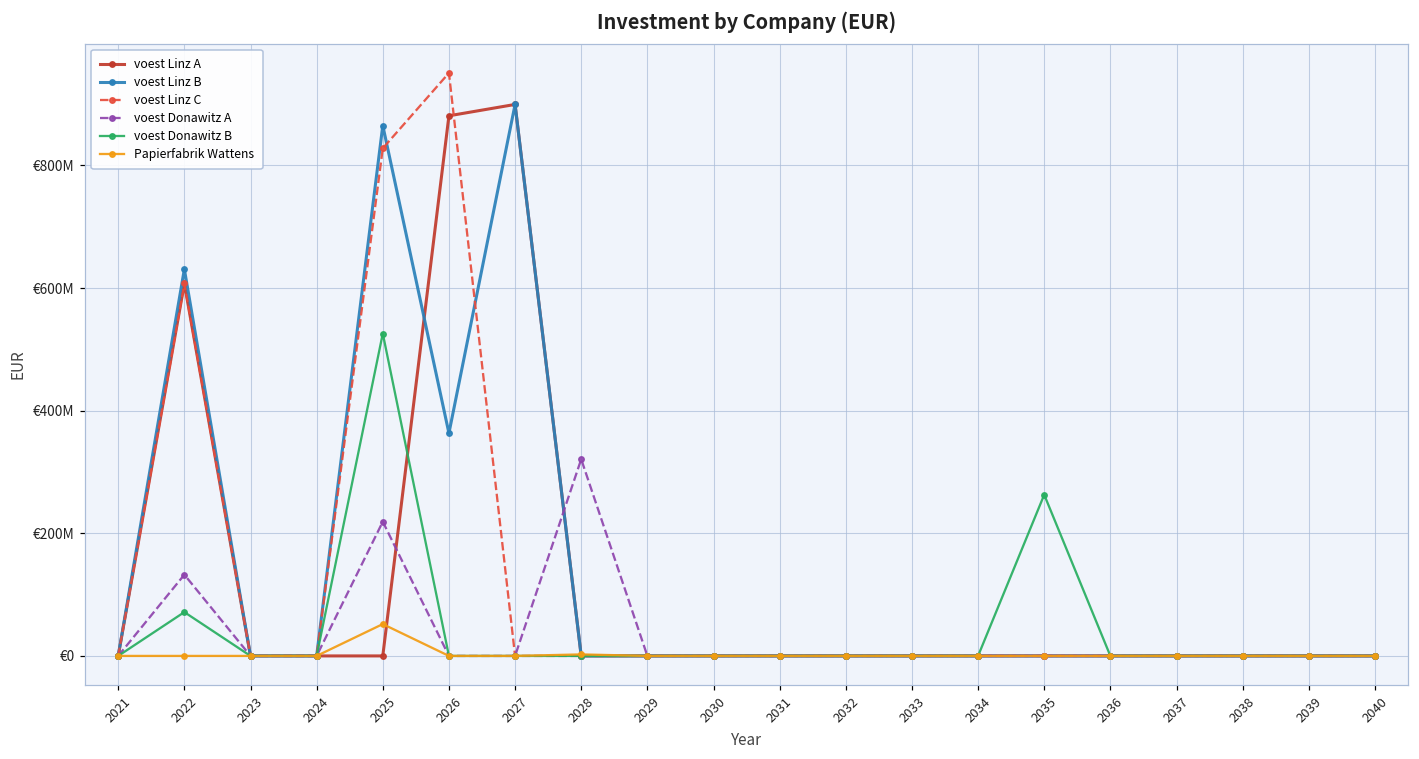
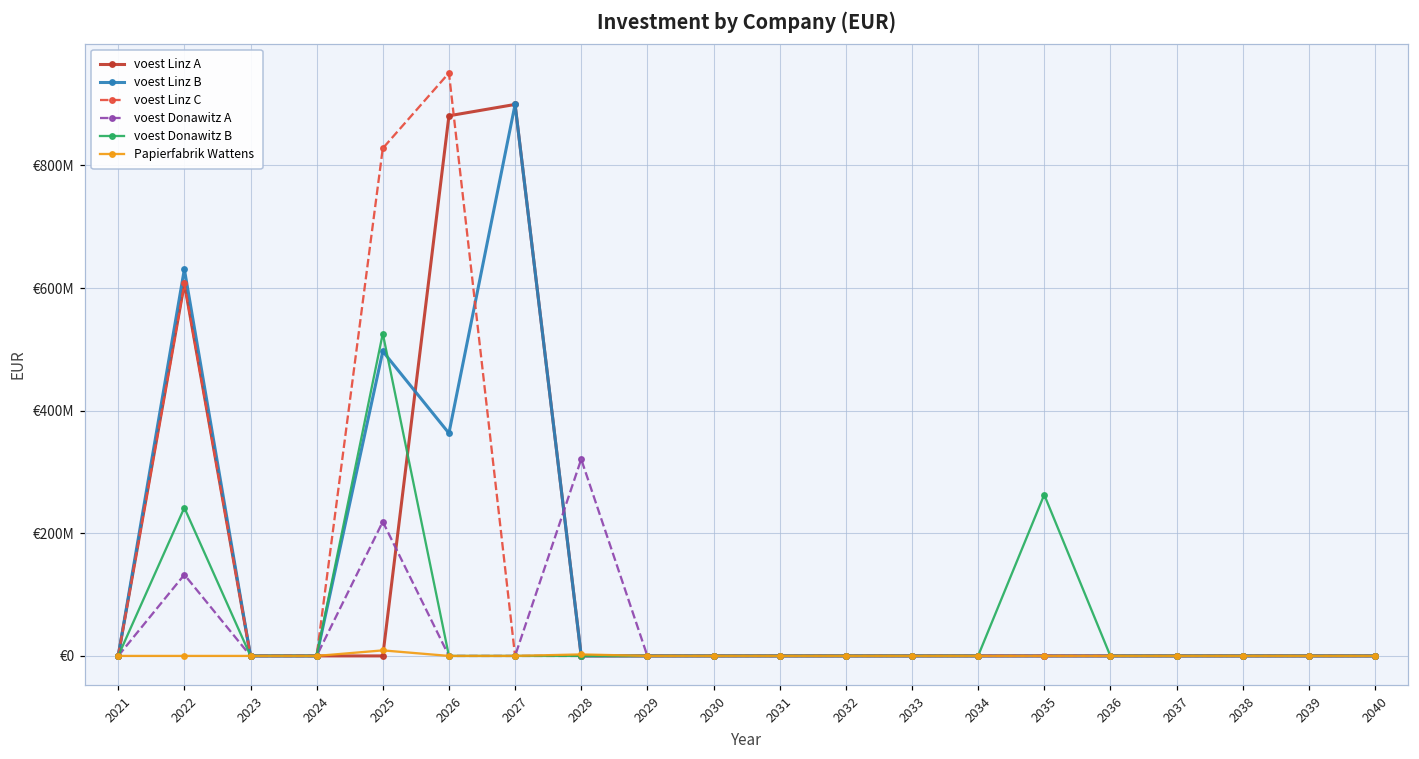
  {
    "voest Linz B": {
      "2022": "€630000000",
-     "2025": "€870000000",
+     "2025": "€500000000",
      "2026": "€360000000"
    },
    "voest Donawitz A": {
      "2022": "€130000000",
      "2025": "€220000000",
      "2028": "€320000000"
    },
    "voest Donawitz B": {
-     "2022": "€70000000",
+     "2022": "€240000000",
      "2025": "€530000000",
      "2035": "€260000000"
    },
    "Papierfabrik Wattens": {
      "2022": "€0",
-     "2025": "€50000000"
+     "2025": "€10000000"
    }
  }
